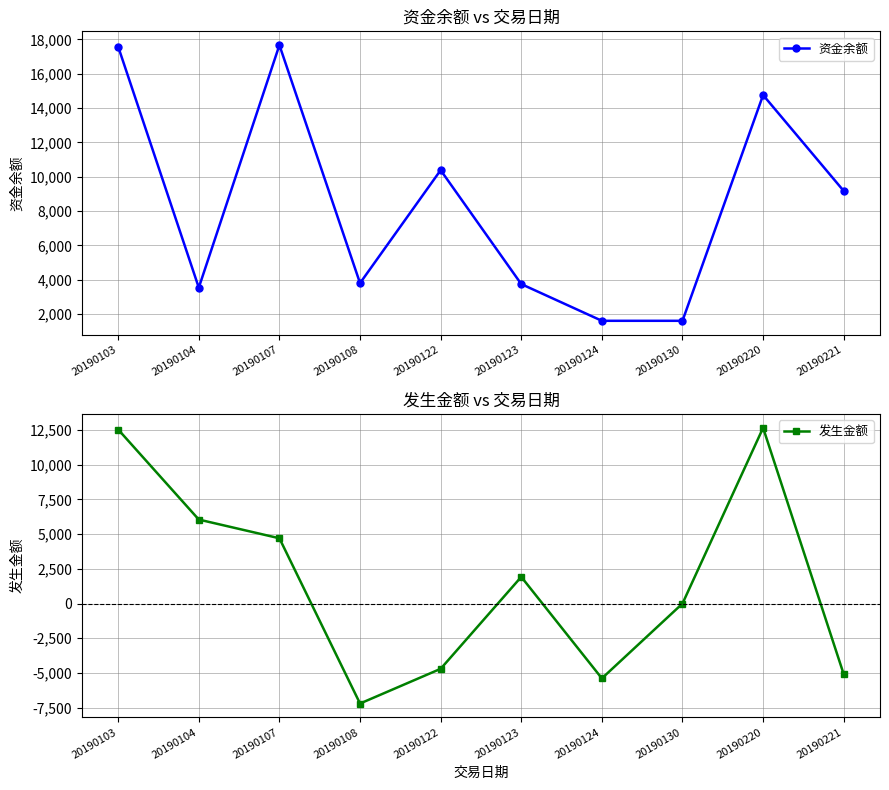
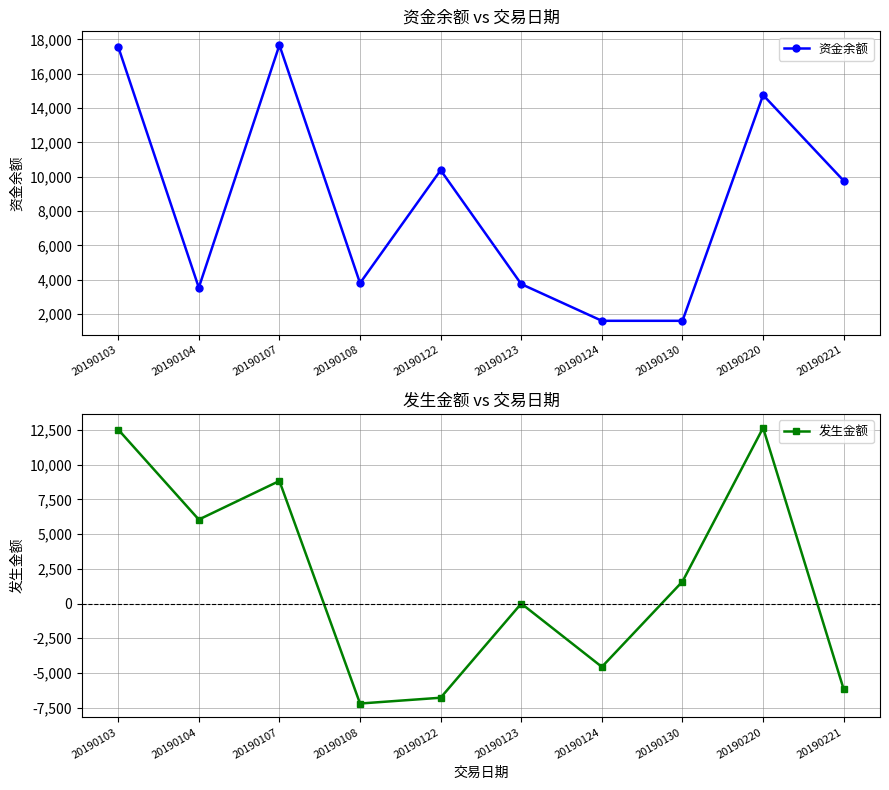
  {
    "资金余额 vs 交易日期": {
      "20190103": "17,600",
      "20190104": "3,500",
      "20190107": "17,700",
      "20190108": "3,800",
      "20190122": "10,400",
      "20190123": "3,700",
      "20190124": "1,600",
      "20190130": "1,600",
      "20190220": "14,800",
-     "20190221": "9,200"
+     "20190221": "9,800"
    },
    "发生金额 vs 交易日期": {
      "20190103": "12,500",
      "20190104": "6,100",
-     "20190107": "4,700",
+     "20190107": "8,800",
      "20190108": "-7,200",
-     "20190122": "-4,700",
-     "20190123": "1,900",
-     "20190124": "-5,400",
-     "20190130": "0",
+     "20190122": "-6,800",
+     "20190123": "0",
+     "20190124": "-4,600",
+     "20190130": "1,600",
      "20190220": "12,700",
-     "20190221": "-5,100"
+     "20190221": "-6,200"
    }
  }
